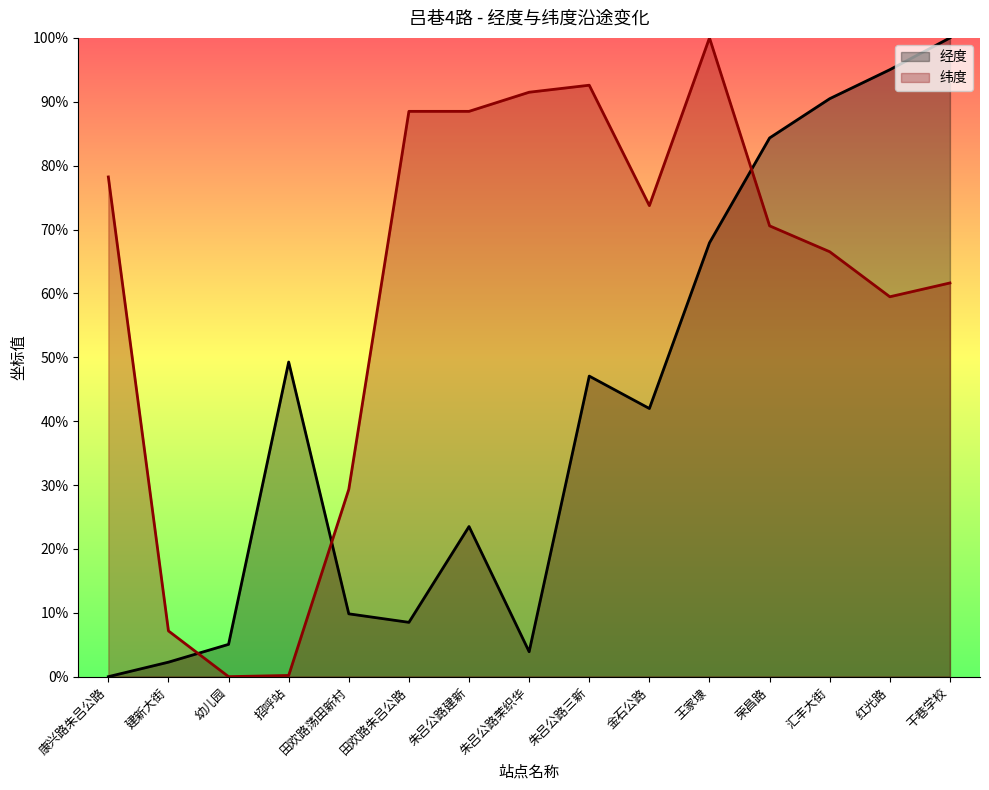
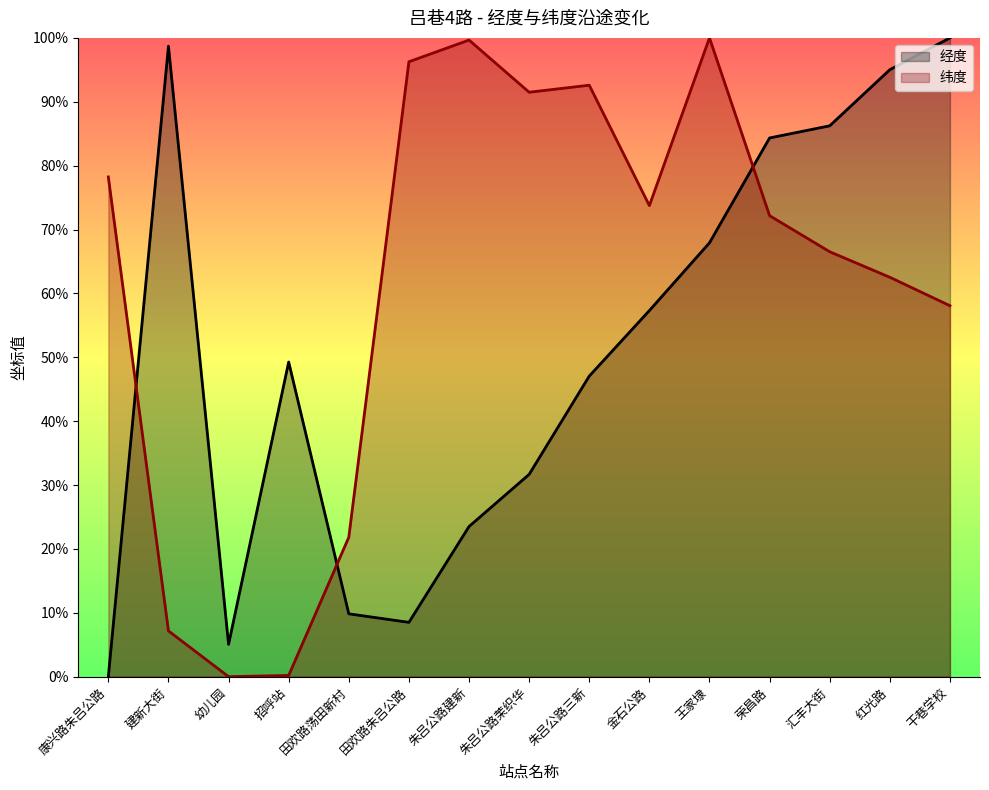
  {
    "经度": {
      "康兴路朱吕公路": "0%",
-     "建新大街": "2%",
+     "建新大街": "99%",
      "幼儿园": "5%",
      "招呼站": "49%",
      "田欢路荡田新村": "10%",
      "田欢路朱吕公路": "9%",
      "朱吕公路建新": "24%",
-     "朱吕公路茉织华": "4%",
+     "朱吕公路茉织华": "32%",
      "朱吕公路三新": "47%",
-     "金石公路": "42%",
+     "金石公路": "57%",
      "王家埭": "68%",
      "荣昌路": "84%",
-     "汇丰大街": "90%",
+     "汇丰大街": "86%",
      "红光路": "95%",
      "干巷学校": "100%"
    },
    "纬度": {
      "康兴路朱吕公路": "78%",
      "建新大街": "7%",
      "幼儿园": "0%",
      "招呼站": "0%",
-     "田欢路荡田新村": "29%",
-     "田欢路朱吕公路": "88%",
-     "朱吕公路建新": "88%",
+     "田欢路荡田新村": "22%",
+     "田欢路朱吕公路": "96%",
+     "朱吕公路建新": "100%",
      "朱吕公路茉织华": "91%",
      "朱吕公路三新": "93%",
      "金石公路": "74%",
      "王家埭": "100%",
-     "荣昌路": "71%",
+     "荣昌路": "72%",
      "汇丰大街": "67%",
-     "红光路": "59%",
-     "干巷学校": "62%"
+     "红光路": "63%",
+     "干巷学校": "58%"
    }
  }
